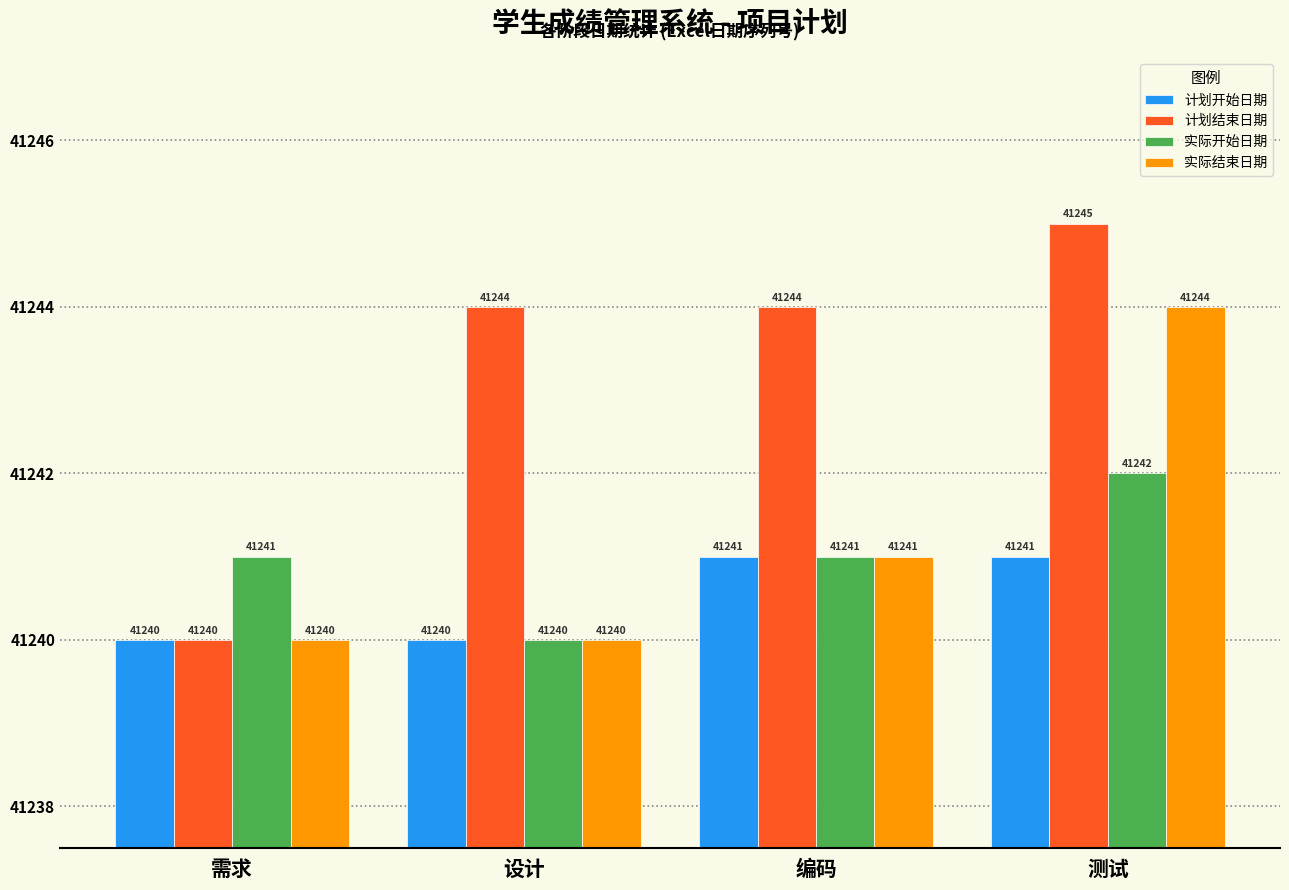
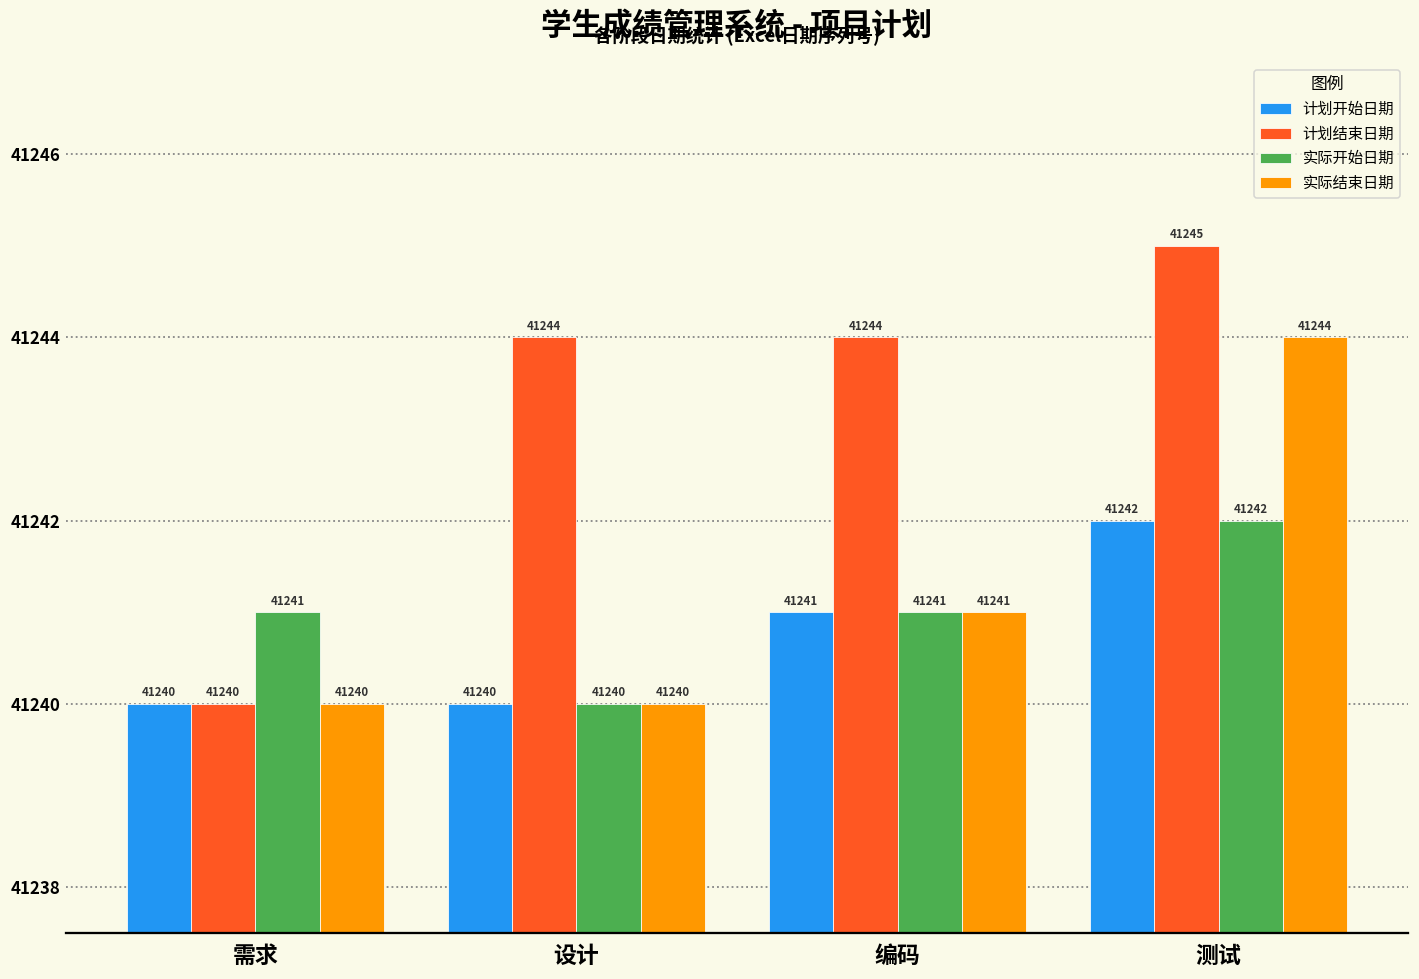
  {
    "计划开始日期": {
      "需求": 41240,
      "设计": 41240,
      "编码": 41241,
-     "测试": 41241
+     "测试": 41242
    },
    "计划结束日期": {
      "需求": 41240,
      "设计": 41244,
      "编码": 41244,
      "测试": 41245
    },
    "实际开始日期": {
      "需求": 41241,
      "设计": 41240,
      "编码": 41241,
      "测试": 41242
    },
    "实际结束日期": {
      "需求": 41240,
      "设计": 41240,
      "编码": 41241,
      "测试": 41244
    }
  }
